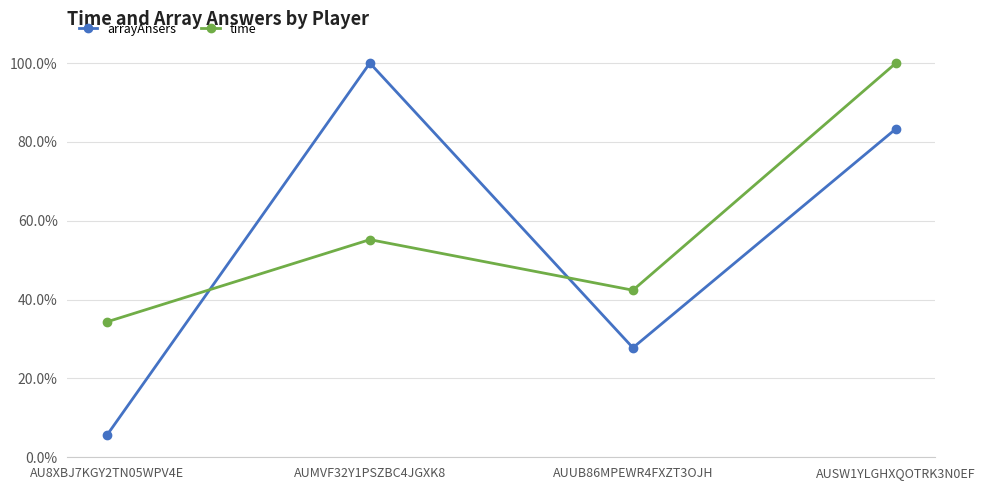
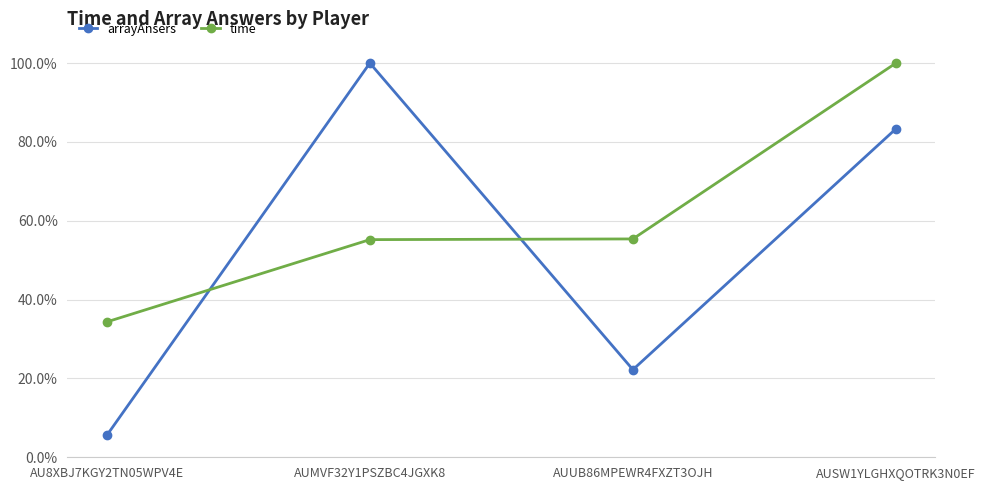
  {
    "arrayAnsers": {
      "AU8XBJ7KGY2TN05WPV4E": "6%",
      "AUMVF32Y1PSZBC4JGXK8": "100%",
-     "AUUB86MPEWR4FXZT3OJH": "28%",
+     "AUUB86MPEWR4FXZT3OJH": "22%",
      "AUSW1YLGHXQOTRK3N0EF": "83%"
    },
    "time": {
      "AU8XBJ7KGY2TN05WPV4E": "34%",
      "AUMVF32Y1PSZBC4JGXK8": "55%",
-     "AUUB86MPEWR4FXZT3OJH": "42%",
+     "AUUB86MPEWR4FXZT3OJH": "55%",
      "AUSW1YLGHXQOTRK3N0EF": "100%"
    }
  }
